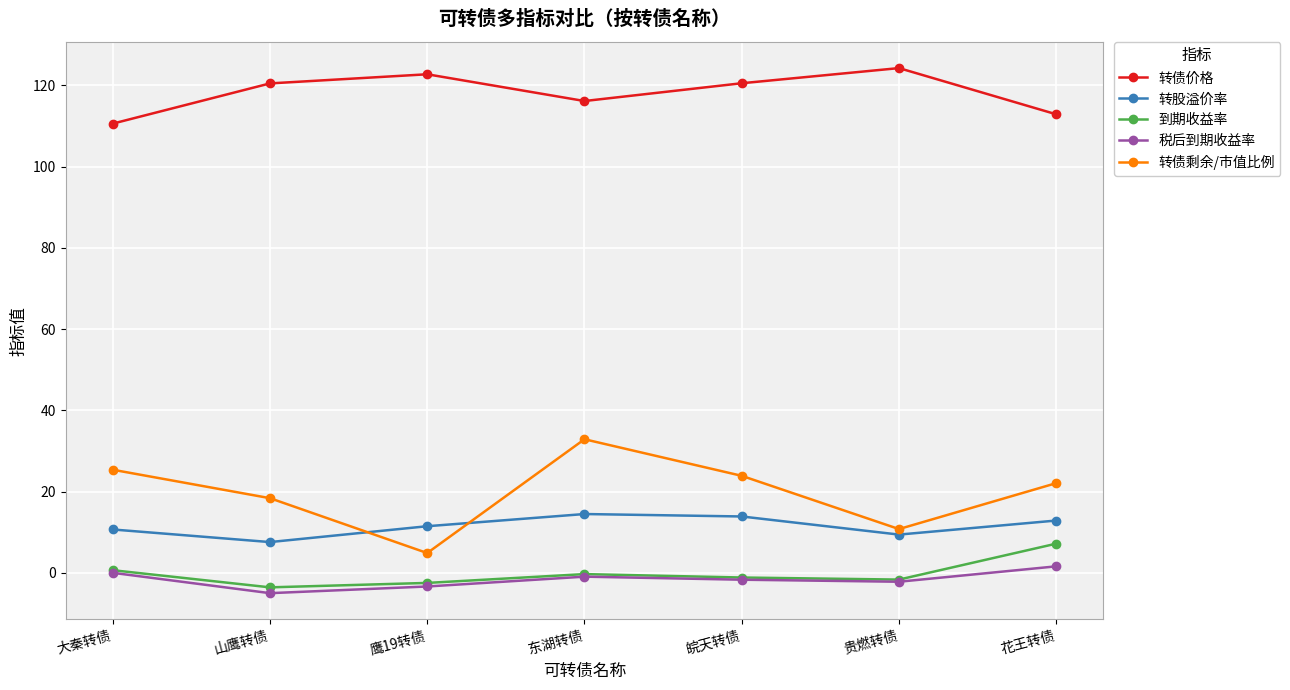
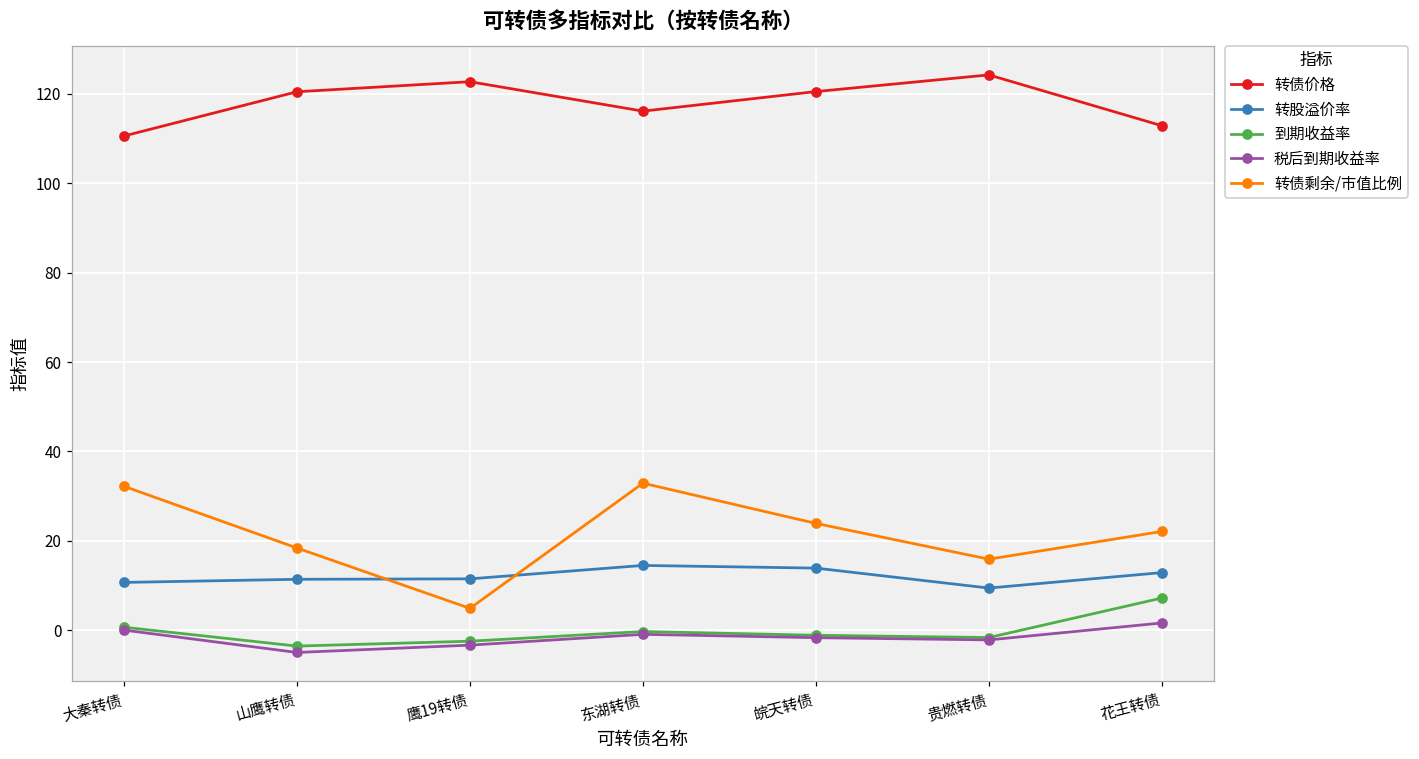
  {
    "转债价格": {
      "大秦转债": 111,
      "山鹰转债": 120,
      "鹰19转债": 123,
      "东湖转债": 116,
      "皖天转债": 120,
      "贵燃转债": 124,
      "花王转债": 113
    },
    "转股溢价率": {
      "大秦转债": 11,
-     "山鹰转债": 8,
+     "山鹰转债": 11,
      "鹰19转债": 12,
      "东湖转债": 15,
      "皖天转债": 14,
      "贵燃转债": 9,
      "花王转债": 13
    },
    "到期收益率": {
      "大秦转债": 1,
      "山鹰转债": -4,
      "鹰19转债": -2,
      "东湖转债": 0,
      "花王转债": 7
    },
    "税后到期收益率": {
      "大秦转债": 0,
      "山鹰转债": -5,
      "鹰19转债": -3,
      "东湖转债": -1,
      "花王转债": 2
    },
    "转债剩余/市值比例": {
-     "大秦转债": 25,
+     "大秦转债": 32,
      "山鹰转债": 18,
      "鹰19转债": 5,
      "东湖转债": 33,
      "皖天转债": 24,
-     "贵燃转债": 11,
+     "贵燃转债": 16,
      "花王转债": 22
    }
  }
